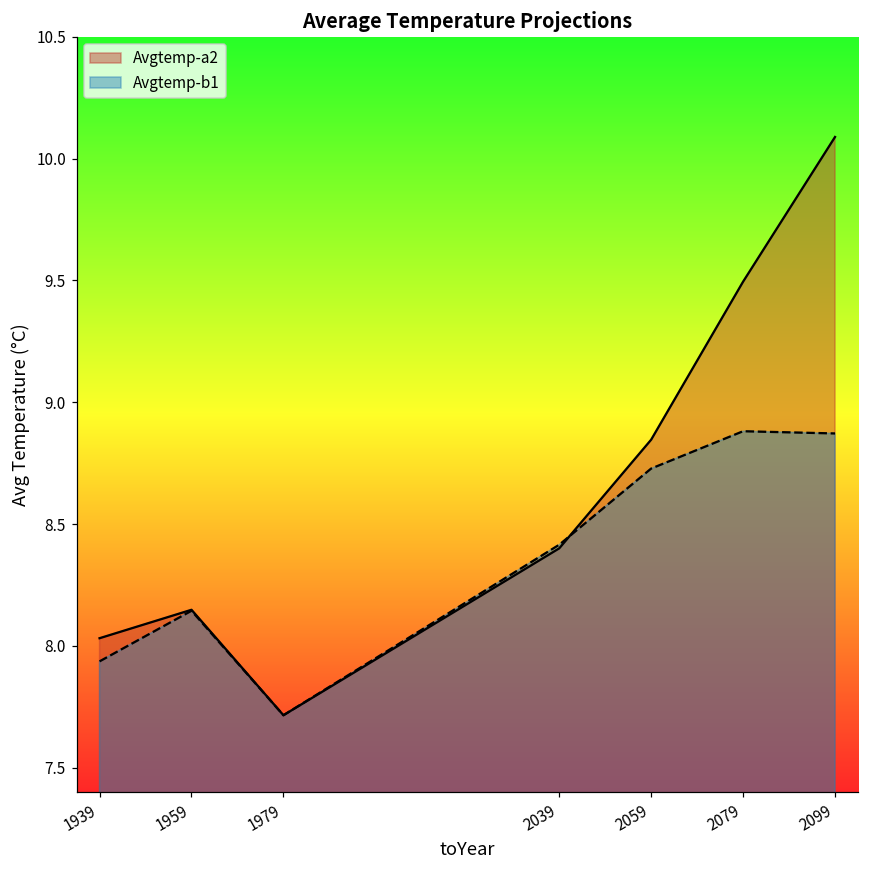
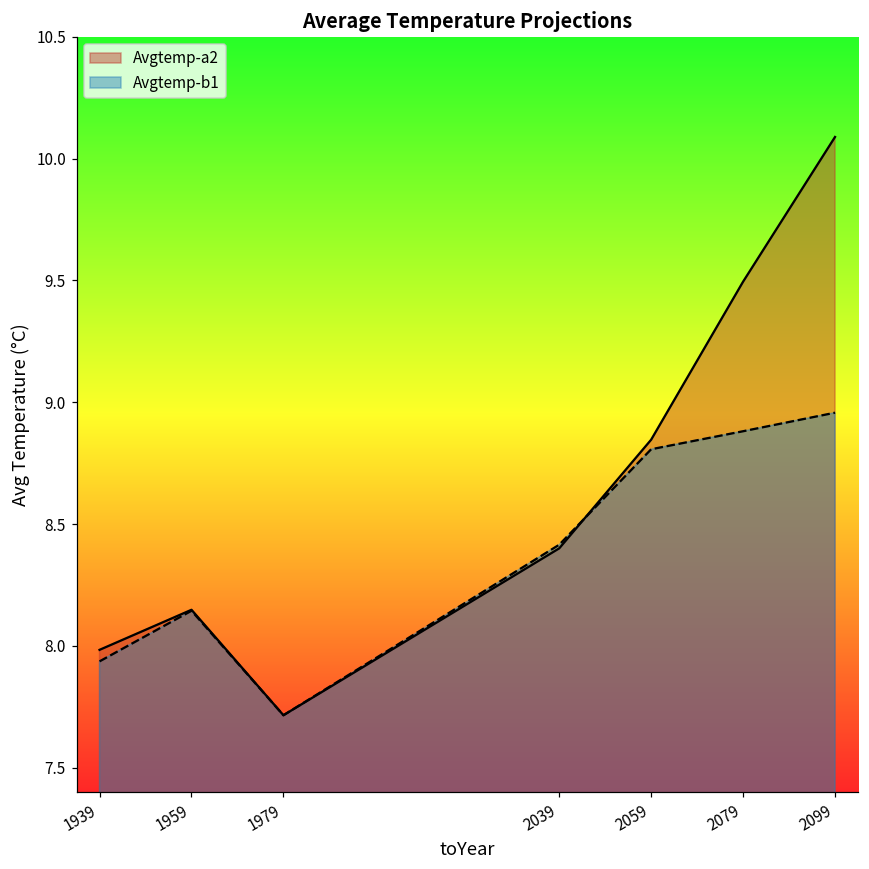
  {
    "Avgtemp-a2": {
-     "1939": 8.03,
+     "1939": 7.98,
      "2039": 8.40,
      "2059": 8.85,
      "2079": 9.49,
      "2099": 10.09
    },
    "Avgtemp-b1": {
      "1939": 7.94,
      "2039": 8.42,
-     "2059": 8.73,
+     "2059": 8.81,
      "2079": 8.88,
-     "2099": 8.87
+     "2099": 8.96
    }
  }
